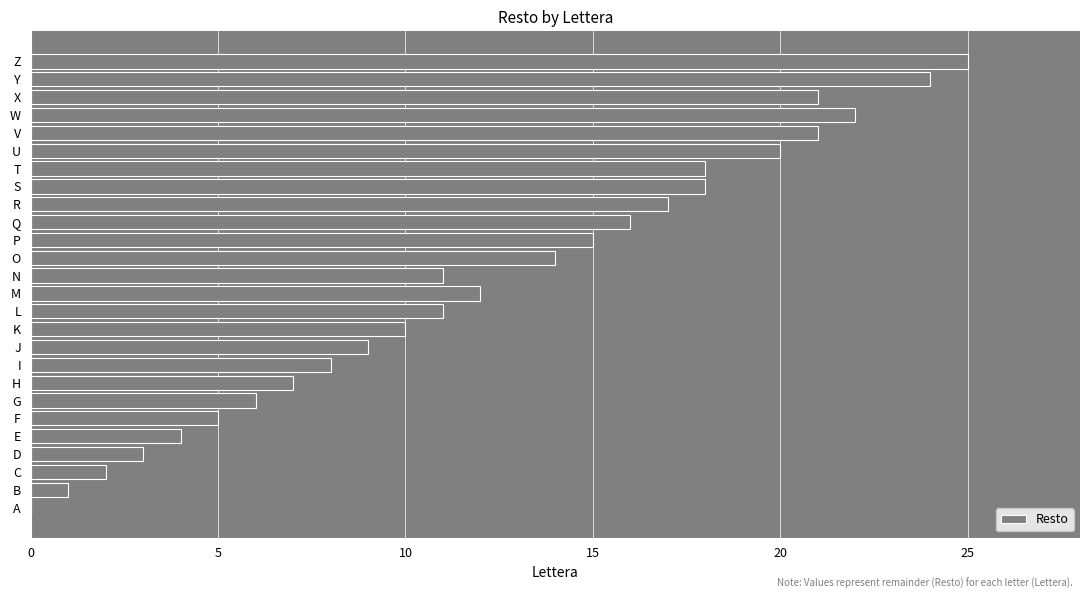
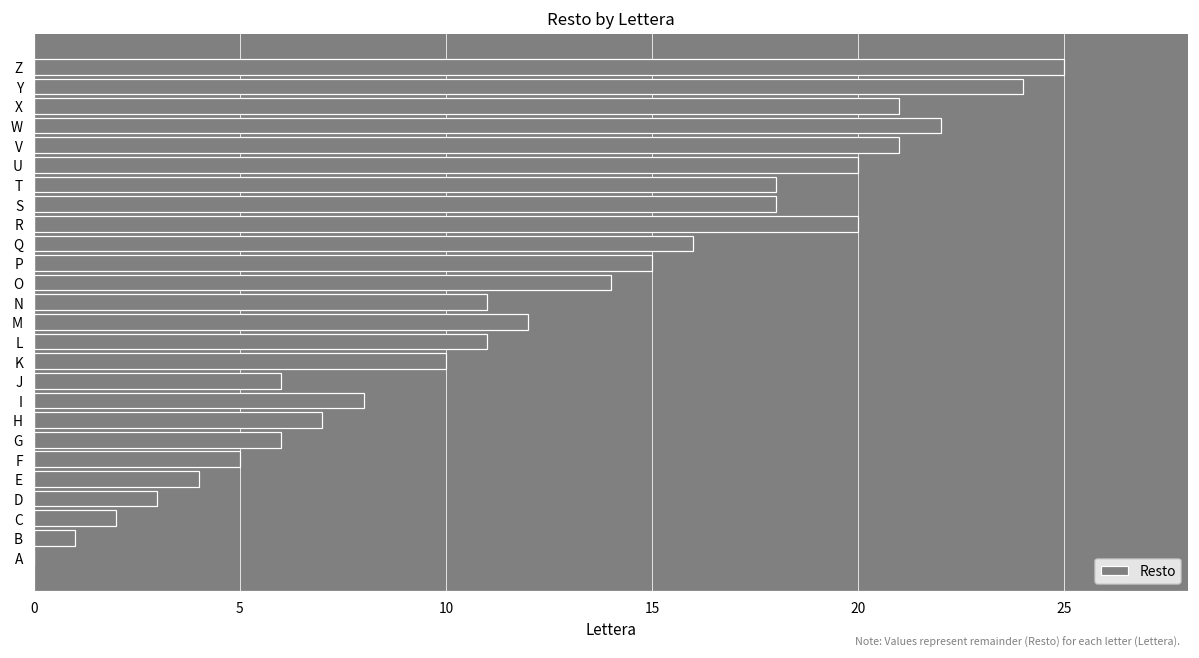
  {
    "Z": 25,
    "Y": 24,
    "X": 21,
    "W": 22,
    "V": 21,
    "U": 20,
    "T": 18,
    "S": 18,
-   "R": 17,
+   "R": 20,
    "Q": 16,
    "P": 15,
    "O": 14,
    "N": 11,
    "M": 12,
    "L": 11,
    "K": 10,
-   "J": 9,
+   "J": 6,
    "I": 8,
    "H": 7,
    "G": 6,
    "F": 5,
    "E": 4,
    "D": 3,
    "C": 2,
    "B": 1,
    "A": 0
  }
